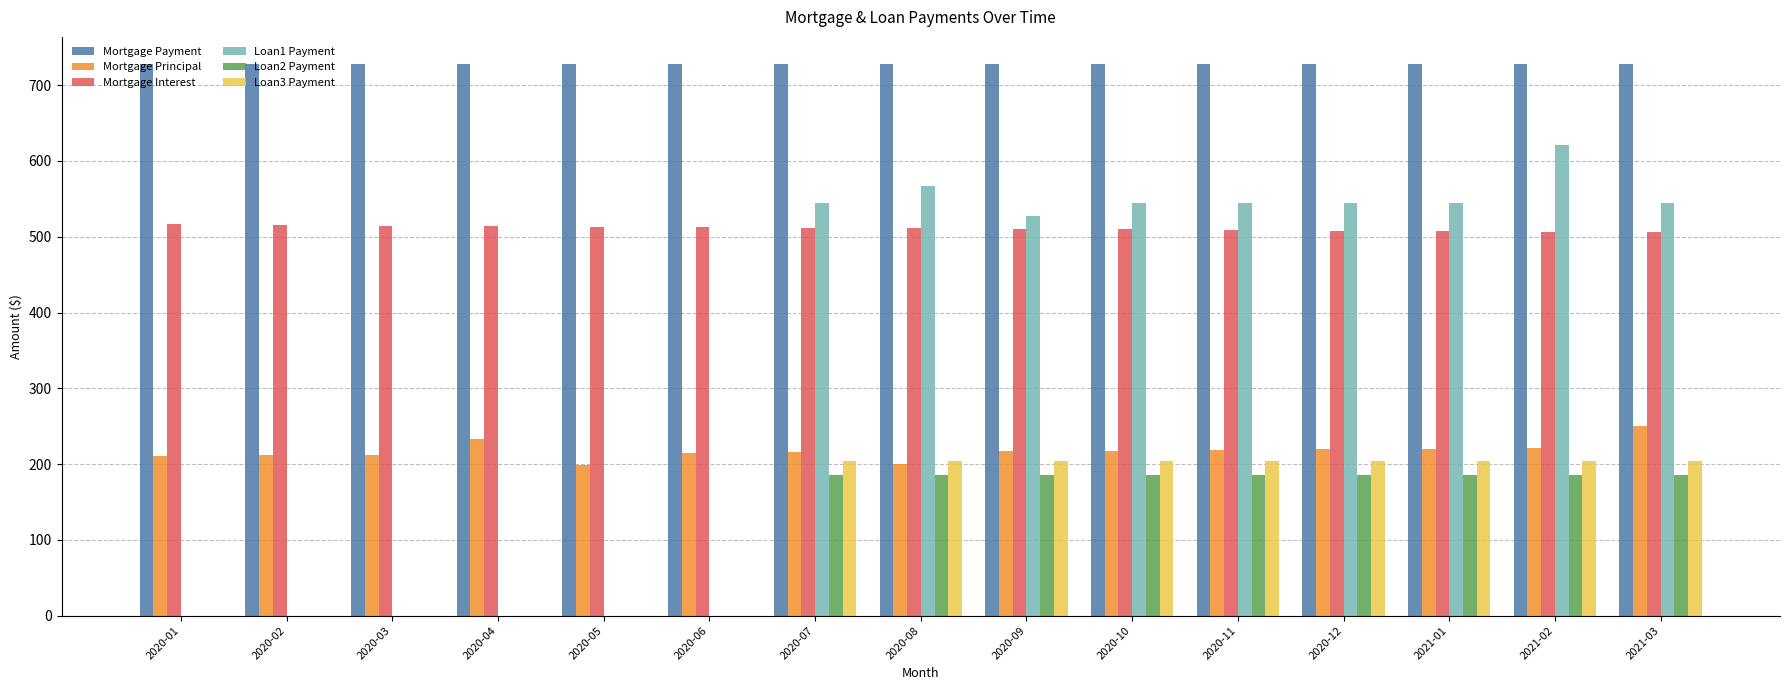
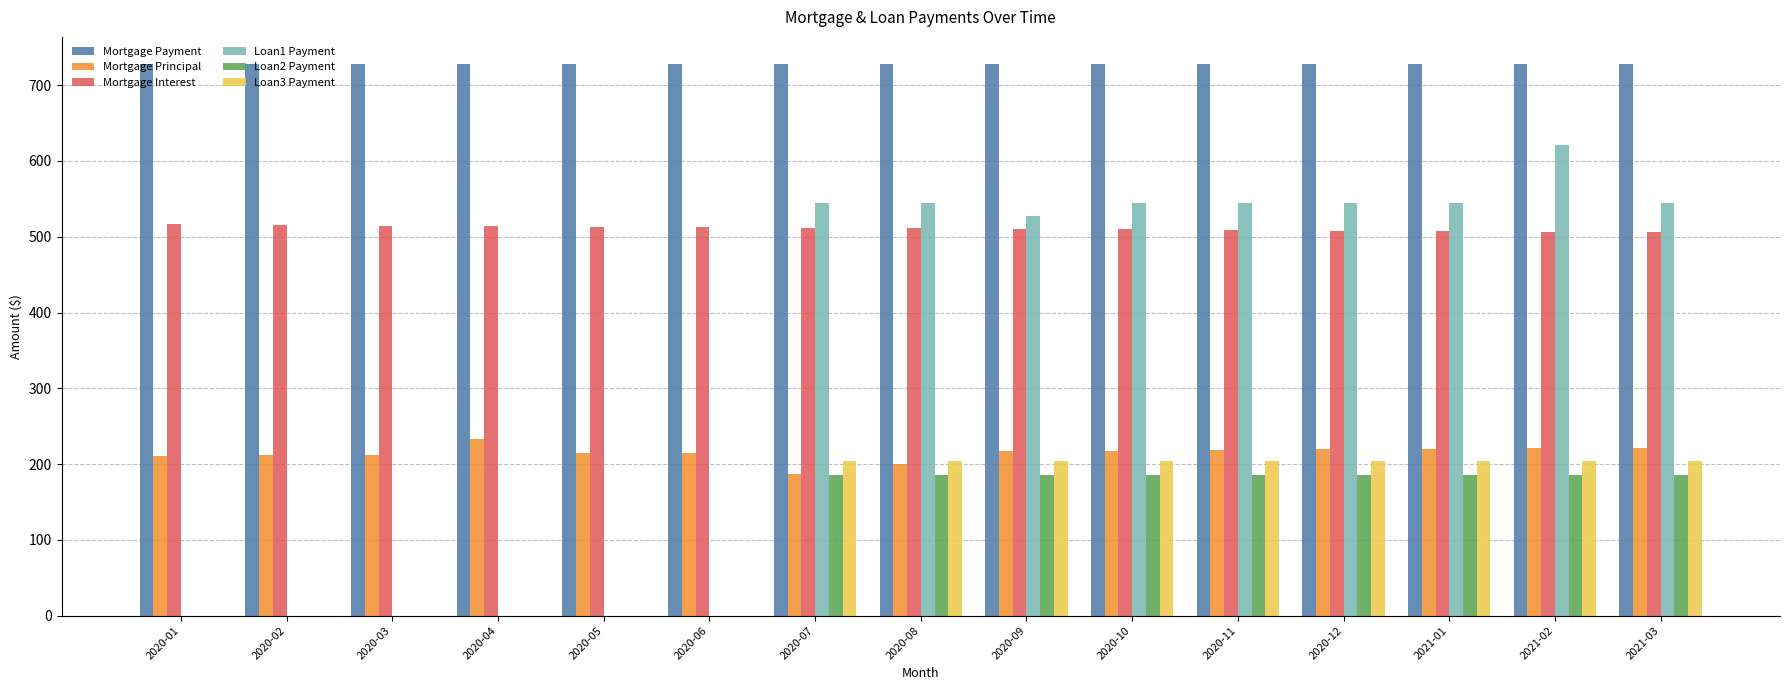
  {
    "Mortgage Payment": {
      "2020-01": 730,
      "2020-02": 730,
      "2020-03": 730,
      "2020-04": 730,
      "2020-05": 730,
      "2020-06": 730,
      "2020-07": 730,
      "2020-08": 730,
      "2020-09": 730,
      "2020-10": 730,
      "2020-11": 730,
      "2020-12": 730,
      "2021-01": 730,
      "2021-02": 730,
      "2021-03": 730
    },
    "Mortgage Principal": {
      "2020-01": 210,
      "2020-02": 210,
      "2020-03": 210,
      "2020-04": 230,
-     "2020-05": 200,
+     "2020-05": 210,
      "2020-06": 210,
-     "2020-07": 220,
+     "2020-07": 190,
      "2020-08": 200,
      "2020-09": 220,
      "2020-10": 220,
      "2020-11": 220,
      "2020-12": 220,
      "2021-01": 220,
      "2021-02": 220,
-     "2021-03": 250
+     "2021-03": 220
    },
    "Mortgage Interest": {
      "2020-01": 520,
      "2020-02": 520,
      "2020-03": 510,
      "2020-04": 510,
      "2020-05": 510,
      "2020-06": 510,
      "2020-07": 510,
      "2020-08": 510,
      "2020-09": 510,
      "2020-10": 510,
      "2020-11": 510,
      "2020-12": 510,
      "2021-01": 510,
      "2021-02": 510,
      "2021-03": 510
    },
    "Loan1 Payment": {
      "2020-01": 0,
      "2020-02": 0,
      "2020-03": 0,
      "2020-04": 0,
      "2020-05": 0,
      "2020-06": 0,
      "2020-07": 540,
-     "2020-08": 570,
+     "2020-08": 540,
      "2020-09": 530,
      "2020-10": 540,
      "2020-11": 540,
      "2020-12": 540,
      "2021-01": 540,
      "2021-02": 620,
      "2021-03": 540
    },
    "Loan2 Payment": {
      "2020-01": 0,
      "2020-02": 0,
      "2020-03": 0,
      "2020-04": 0,
      "2020-05": 0,
      "2020-06": 0,
      "2020-07": 190,
      "2020-08": 190,
      "2020-09": 190,
      "2020-10": 190,
      "2020-11": 190,
      "2020-12": 190,
      "2021-01": 190,
      "2021-02": 190,
      "2021-03": 190
    },
    "Loan3 Payment": {
      "2020-01": 0,
      "2020-02": 0,
      "2020-03": 0,
      "2020-04": 0,
      "2020-05": 0,
      "2020-06": 0,
      "2020-07": 200,
      "2020-08": 200,
      "2020-09": 200,
      "2020-10": 200,
      "2020-11": 200,
      "2020-12": 200,
      "2021-01": 200,
      "2021-02": 200,
      "2021-03": 200
    }
  }
